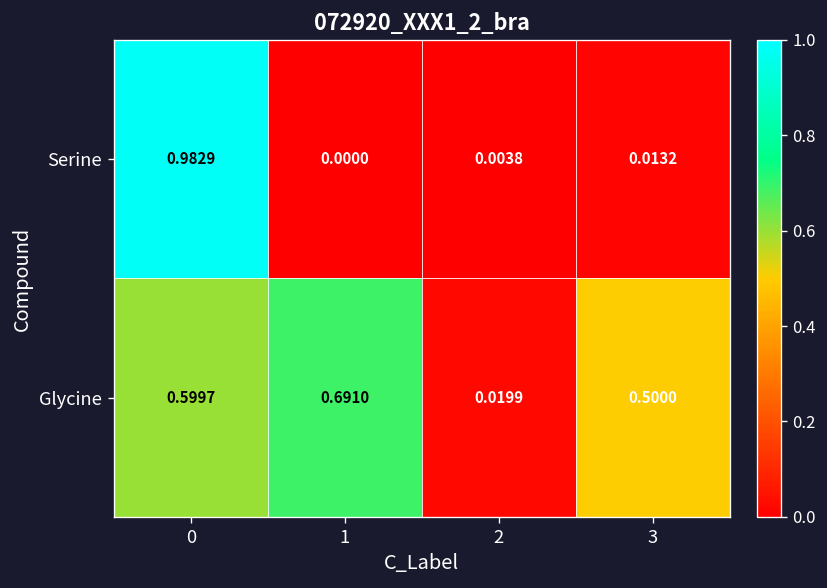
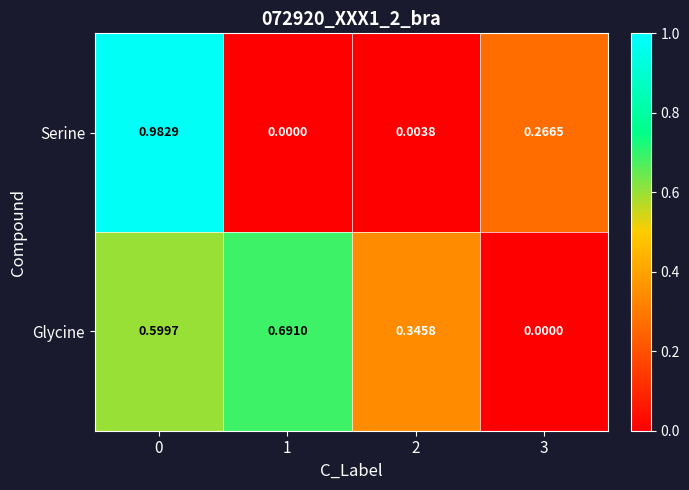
  {
    "Serine": {
      "0": 0.9829,
      "1": 0.0000,
      "2": 0.0038,
-     "3": 0.0132
+     "3": 0.2665
    },
    "Glycine": {
      "0": 0.5997,
      "1": 0.6910,
-     "2": 0.0199,
-     "3": 0.5000
+     "2": 0.3458,
+     "3": 0.0000
    }
  }
